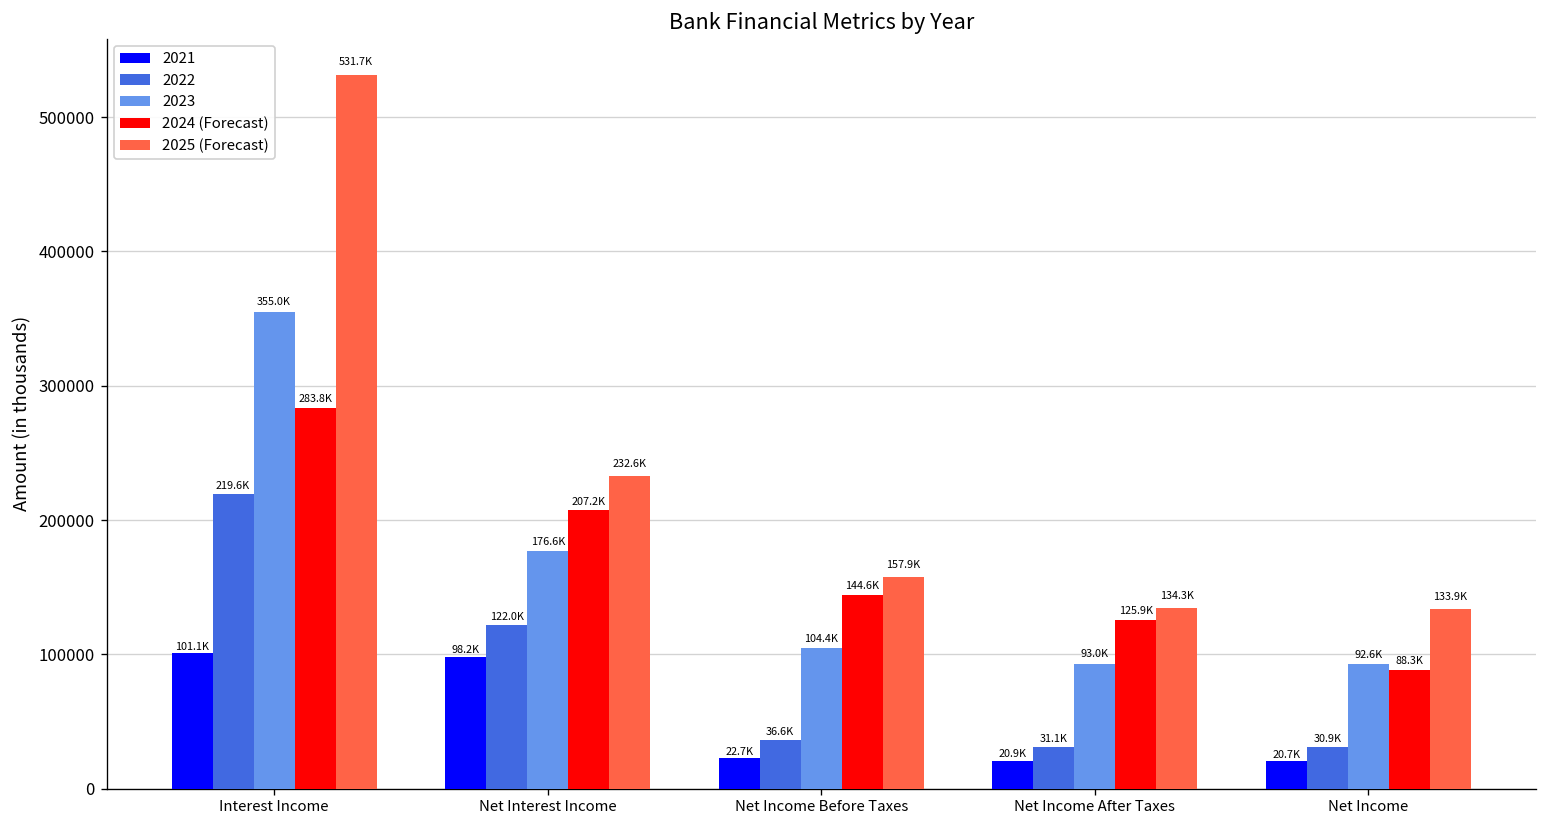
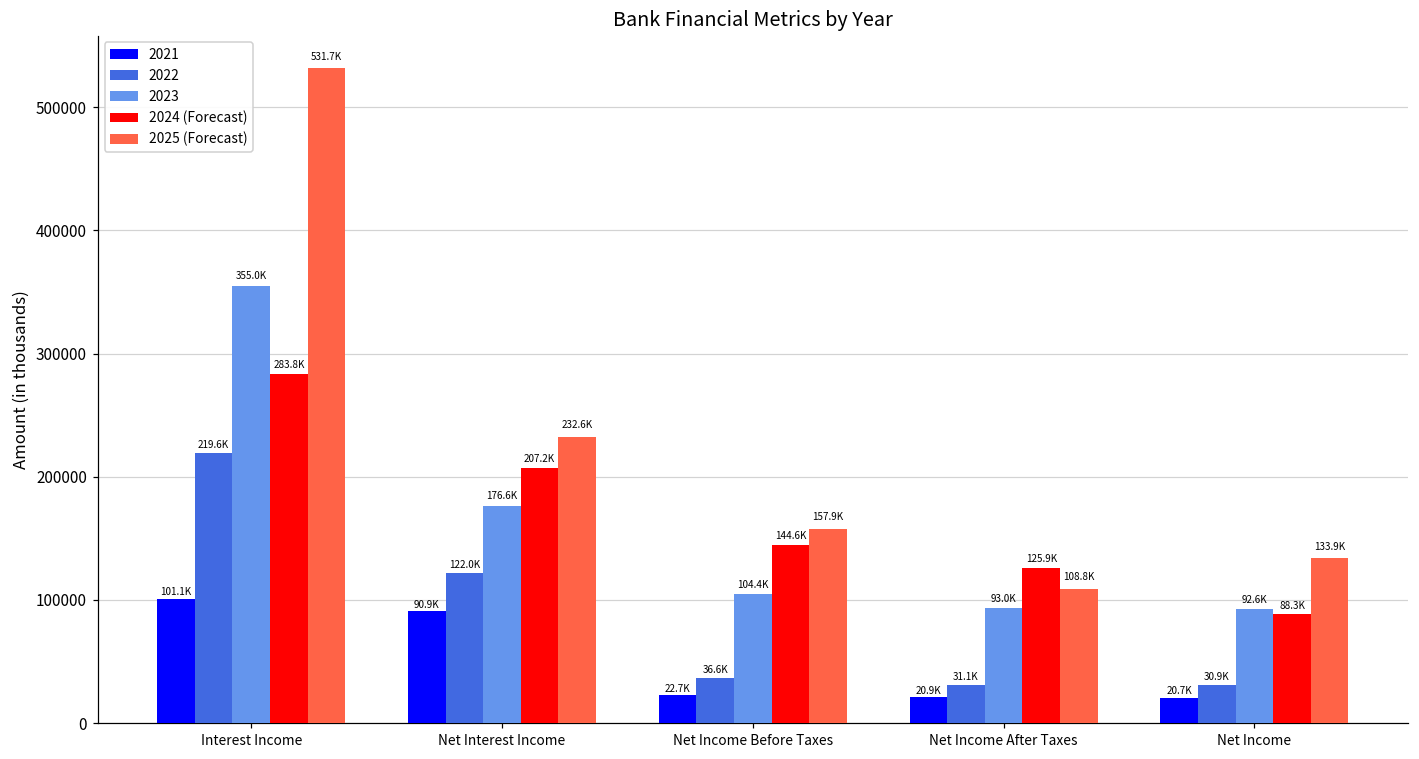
  {
    "2021": {
      "Interest Income": "101.1K",
-     "Net Interest Income": "98.2K",
+     "Net Interest Income": "90.9K",
      "Net Income Before Taxes": "22.7K",
      "Net Income After Taxes": "20.9K",
      "Net Income": "20.7K"
    },
    "2024 (Forecast)": {
      "Interest Income": "283.8K",
      "Net Interest Income": "207.2K",
      "Net Income Before Taxes": "144.6K",
      "Net Income After Taxes": "125.9K",
      "Net Income": "88.3K"
    },
    "2025 (Forecast)": {
      "Interest Income": "531.7K",
      "Net Interest Income": "232.6K",
      "Net Income Before Taxes": "157.9K",
-     "Net Income After Taxes": "134.3K",
+     "Net Income After Taxes": "108.8K",
      "Net Income": "133.9K"
    }
  }
